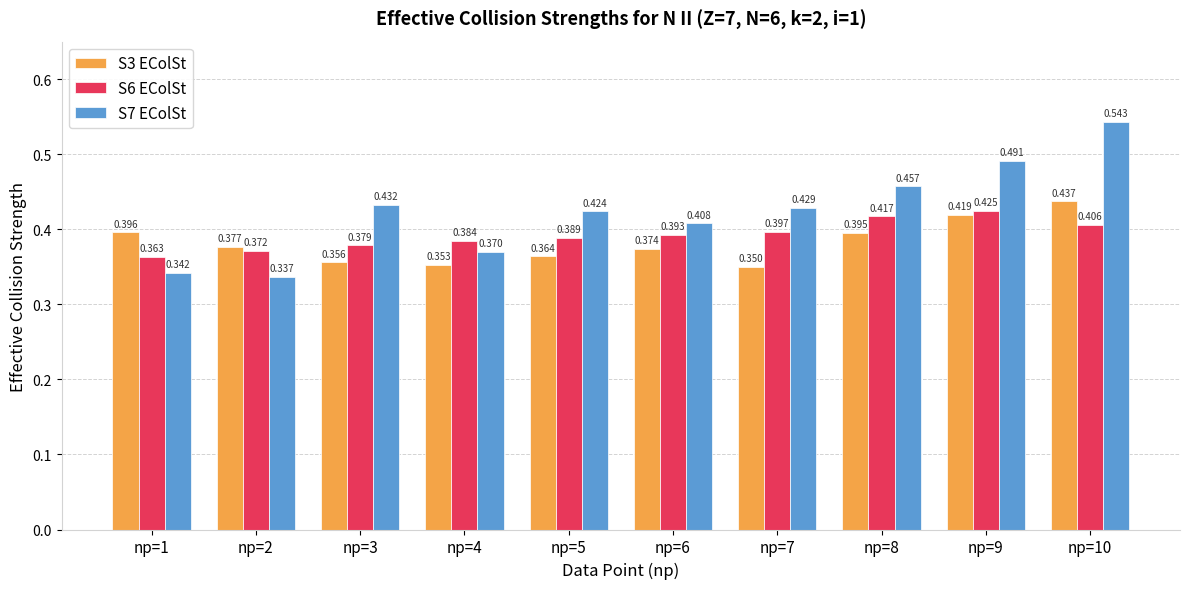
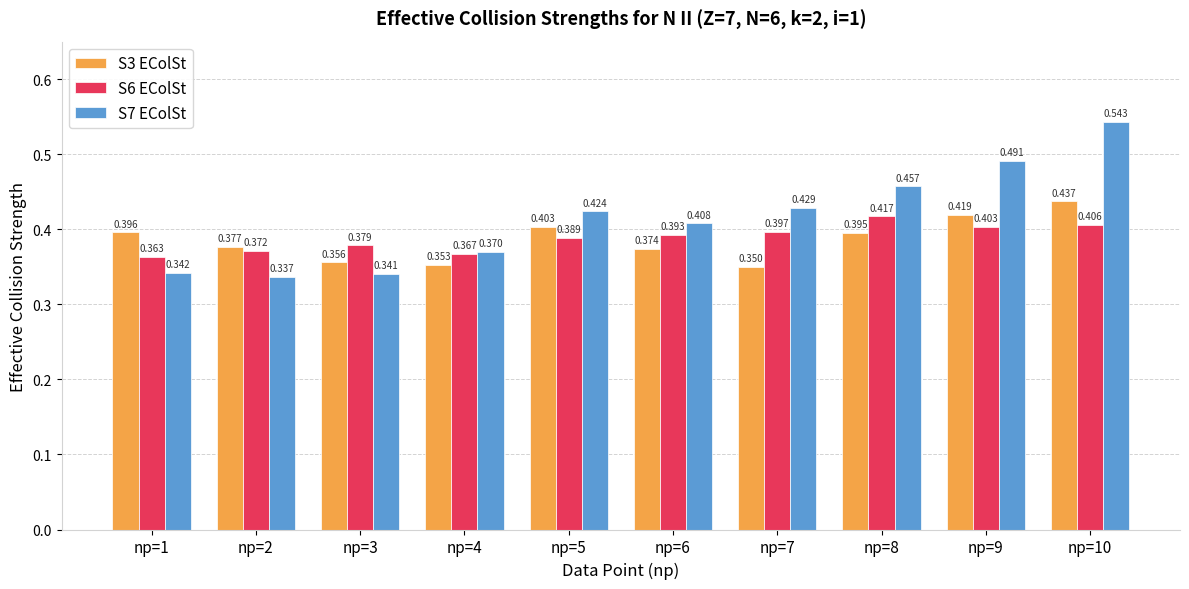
  {
    "S3 EColSt": {
      "np=1": 0.396,
      "np=2": 0.377,
      "np=3": 0.356,
      "np=4": 0.353,
-     "np=5": 0.364,
+     "np=5": 0.403,
      "np=6": 0.374,
      "np=7": 0.350,
      "np=8": 0.395,
      "np=9": 0.419,
      "np=10": 0.437
    },
    "S6 EColSt": {
      "np=1": 0.363,
      "np=2": 0.372,
      "np=3": 0.379,
-     "np=4": 0.384,
+     "np=4": 0.367,
      "np=5": 0.389,
      "np=6": 0.393,
      "np=7": 0.397,
      "np=8": 0.417,
-     "np=9": 0.425,
+     "np=9": 0.403,
      "np=10": 0.406
    },
    "S7 EColSt": {
      "np=1": 0.342,
      "np=2": 0.337,
-     "np=3": 0.432,
+     "np=3": 0.341,
      "np=4": 0.370,
      "np=5": 0.424,
      "np=6": 0.408,
      "np=7": 0.429,
      "np=8": 0.457,
      "np=9": 0.491,
      "np=10": 0.543
    }
  }
